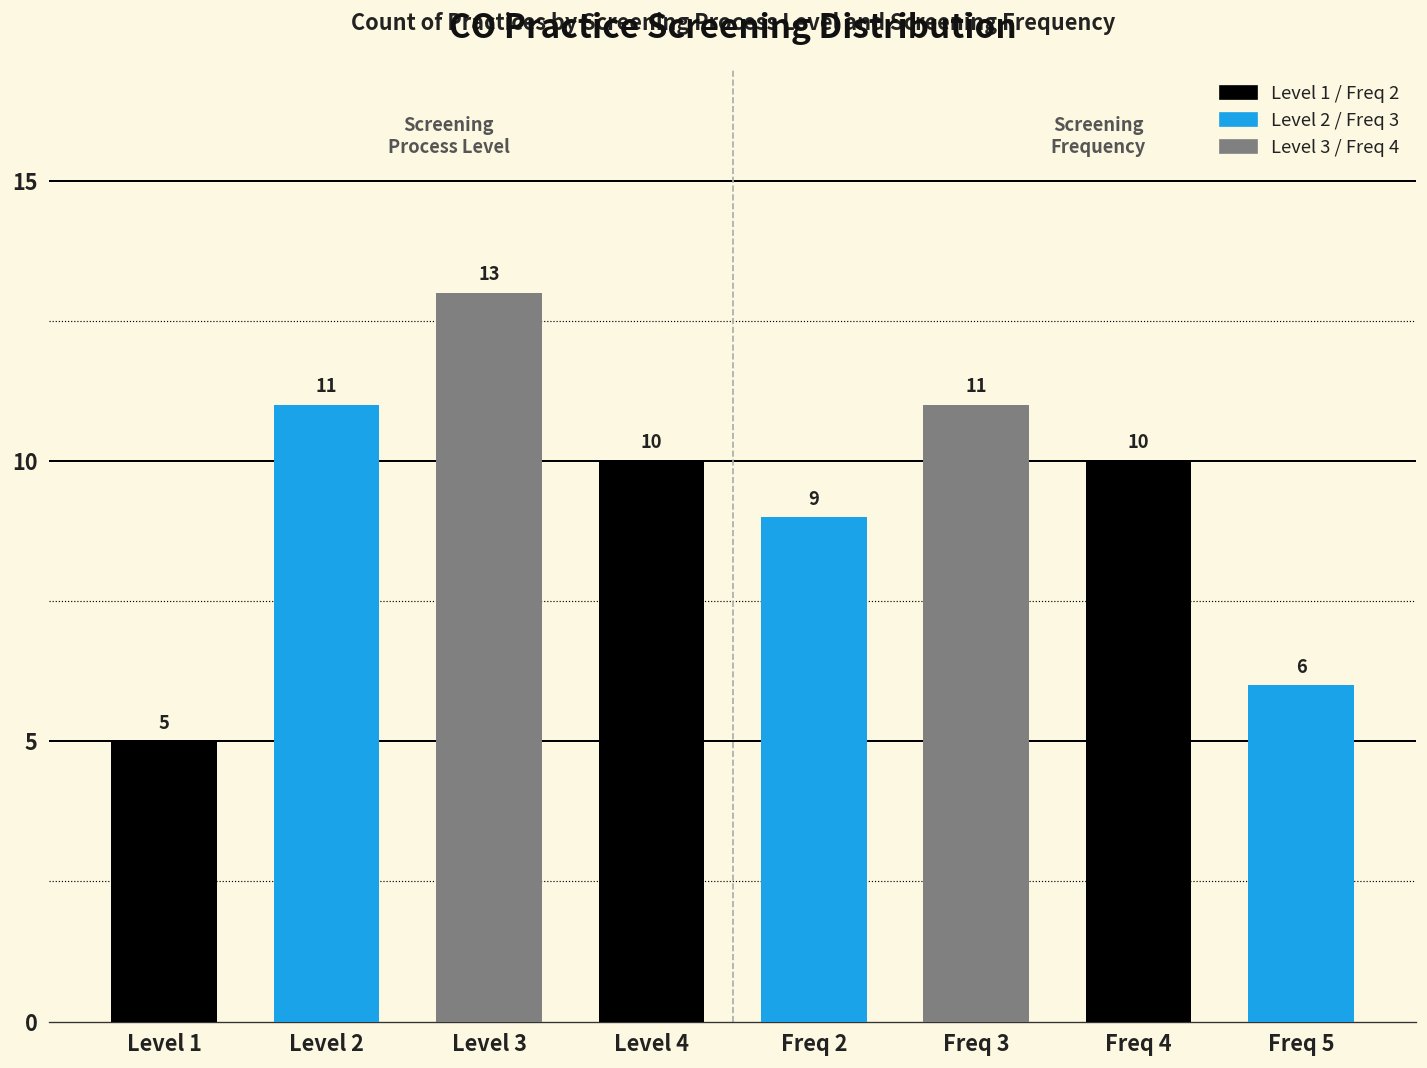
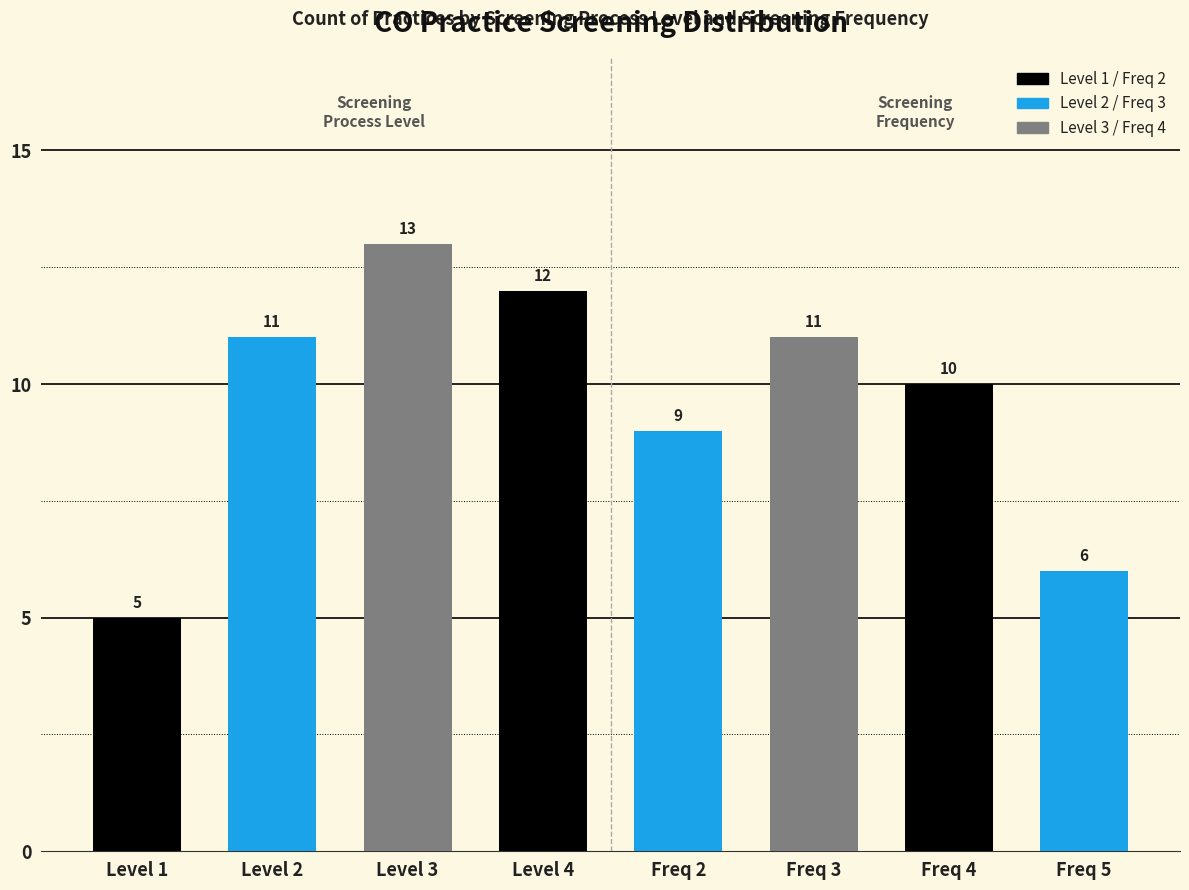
  {
    "Level 1": 5,
    "Level 2": 11,
    "Level 3": 13,
-   "Level 4": 10,
+   "Level 4": 12,
    "Freq 2": 9,
    "Freq 3": 11,
    "Freq 4": 10,
    "Freq 5": 6
  }
